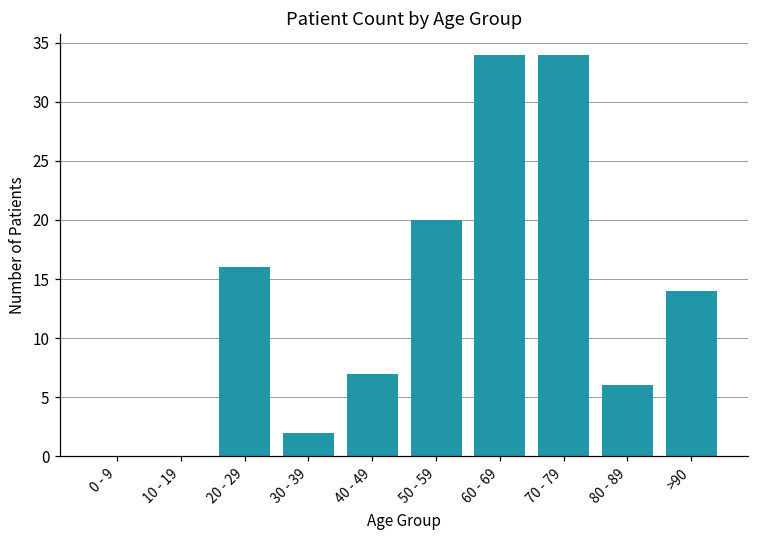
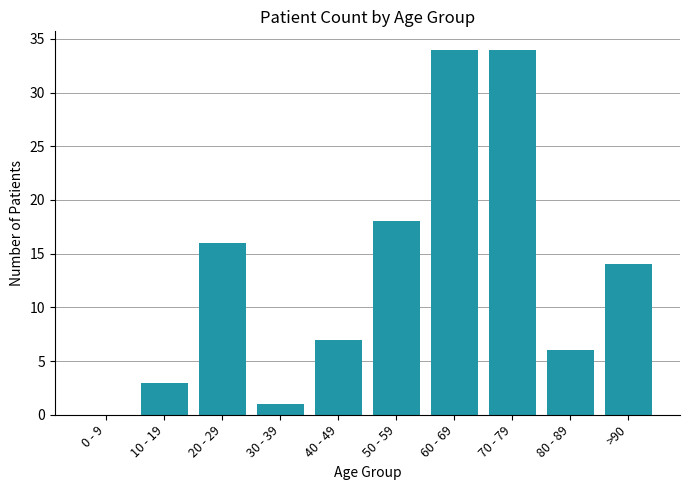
  {
    "0 - 9": 0,
-   "10 - 19": 0,
+   "10 - 19": 3,
    "20 - 29": 16,
-   "30 - 39": 2,
+   "30 - 39": 1,
    "40 - 49": 7,
-   "50 - 59": 20,
+   "50 - 59": 18,
    "60 - 69": 34,
    "70 - 79": 34,
    "80 - 89": 6,
    ">90": 14
  }
